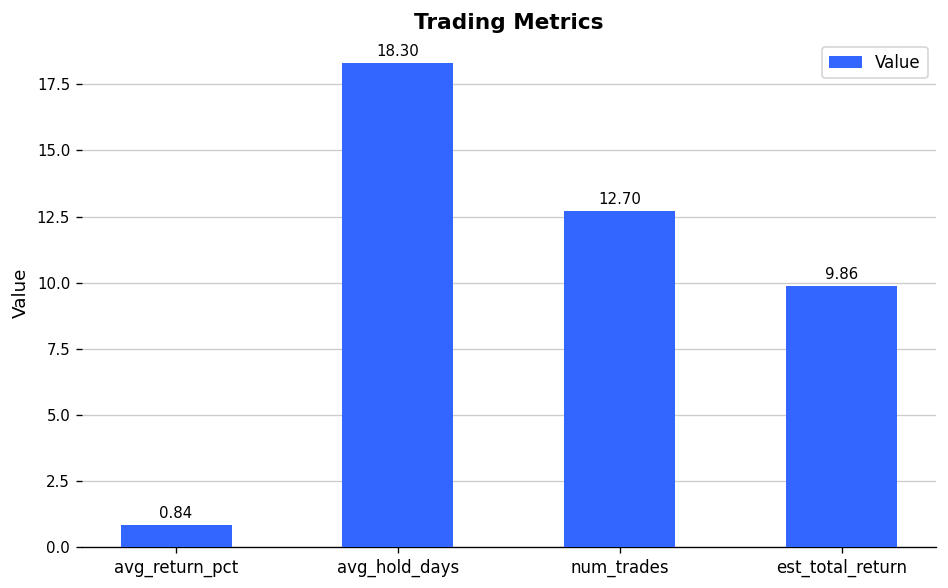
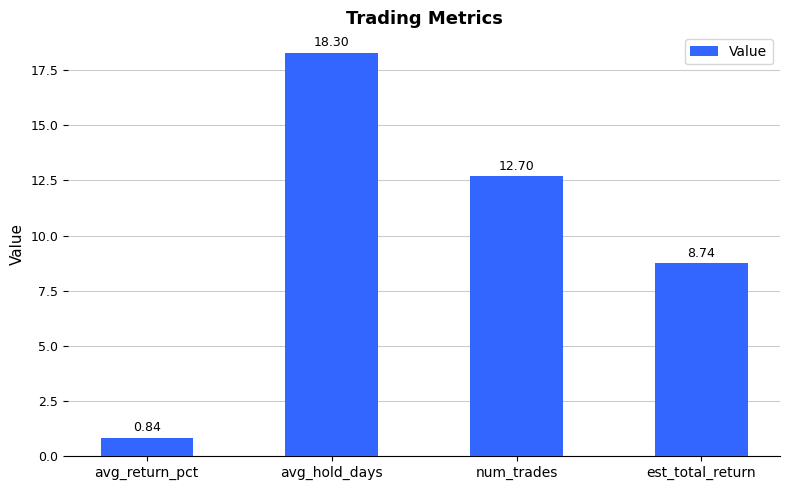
  {
    "avg_return_pct": 0.84,
    "avg_hold_days": 18.30,
    "num_trades": 12.70,
-   "est_total_return": 9.86
+   "est_total_return": 8.74
  }
